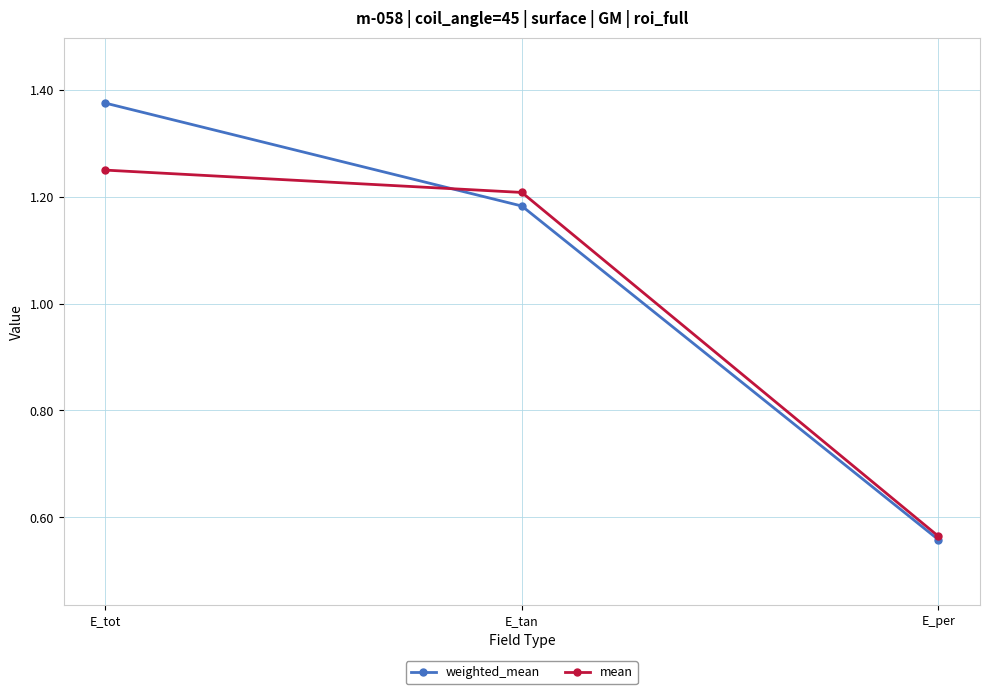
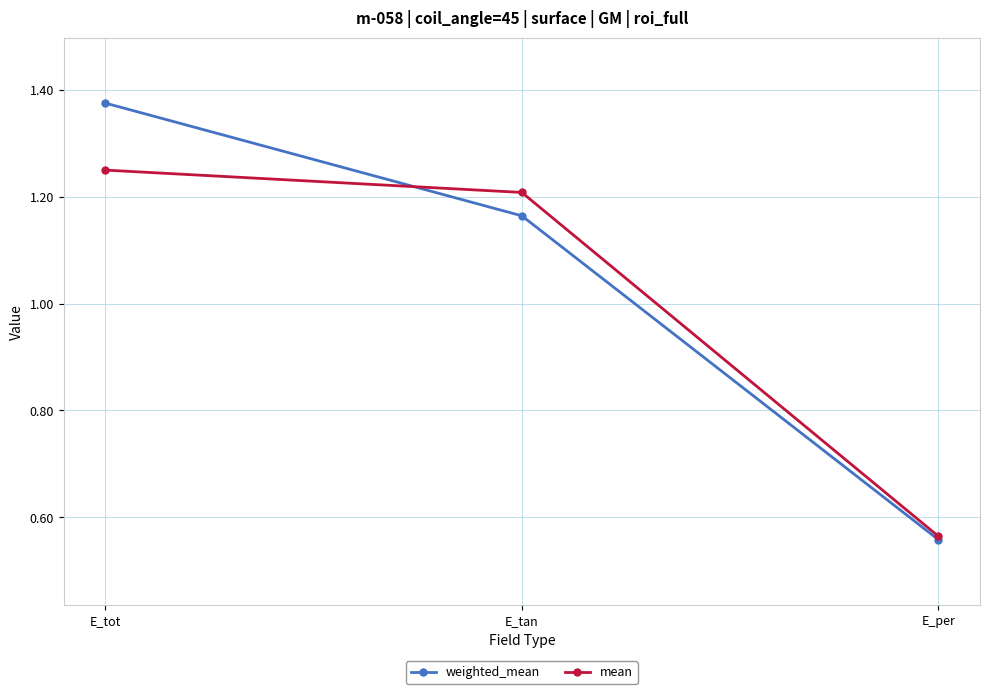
  {
    "weighted_mean": {
      "E_tot": 1.38,
-     "E_tan": 1.18,
+     "E_tan": 1.16,
      "E_per": 0.56
    },
    "mean": {
      "E_tot": 1.25,
      "E_tan": 1.21,
      "E_per": 0.56
    }
  }
